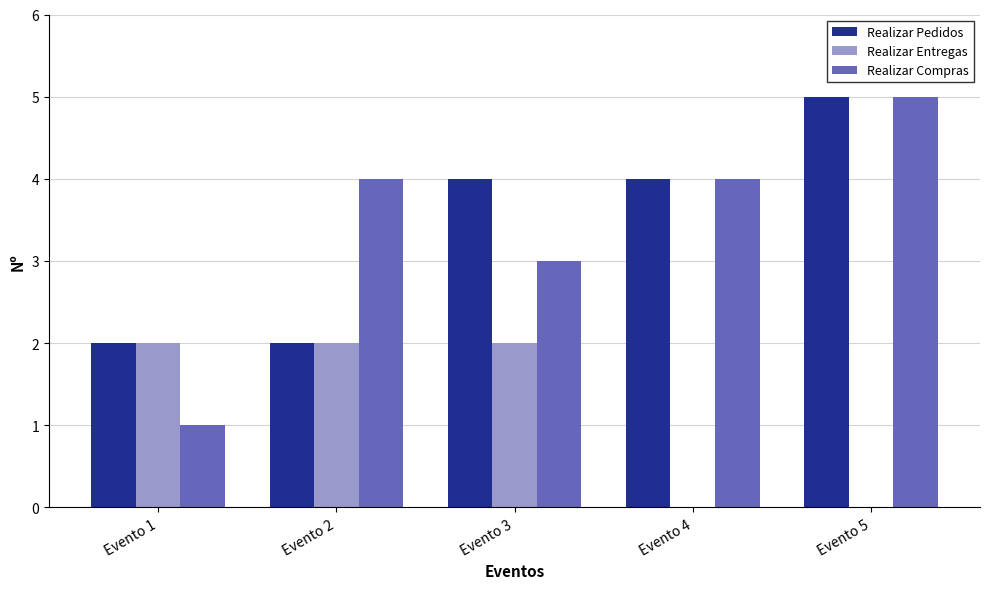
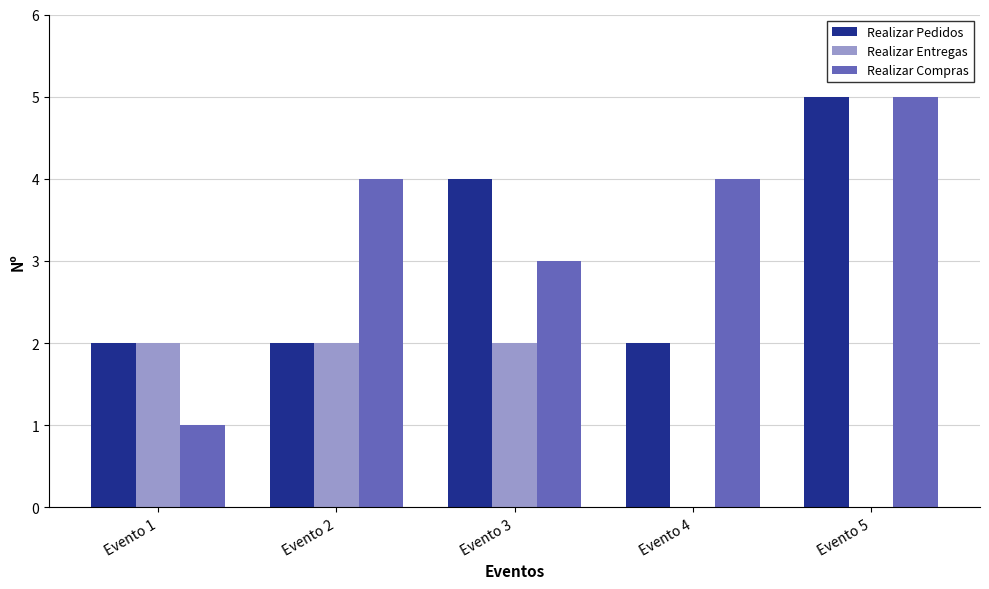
  {
    "Realizar Pedidos": {
      "Evento 1": 2,
      "Evento 2": 2,
      "Evento 3": 4,
-     "Evento 4": 4,
+     "Evento 4": 2,
      "Evento 5": 5
    },
    "Realizar Entregas": {
      "Evento 1": 2,
      "Evento 2": 2,
      "Evento 3": 2,
      "Evento 4": 0,
      "Evento 5": 0
    },
    "Realizar Compras": {
      "Evento 1": 1,
      "Evento 2": 4,
      "Evento 3": 3,
      "Evento 4": 4,
      "Evento 5": 5
    }
  }
